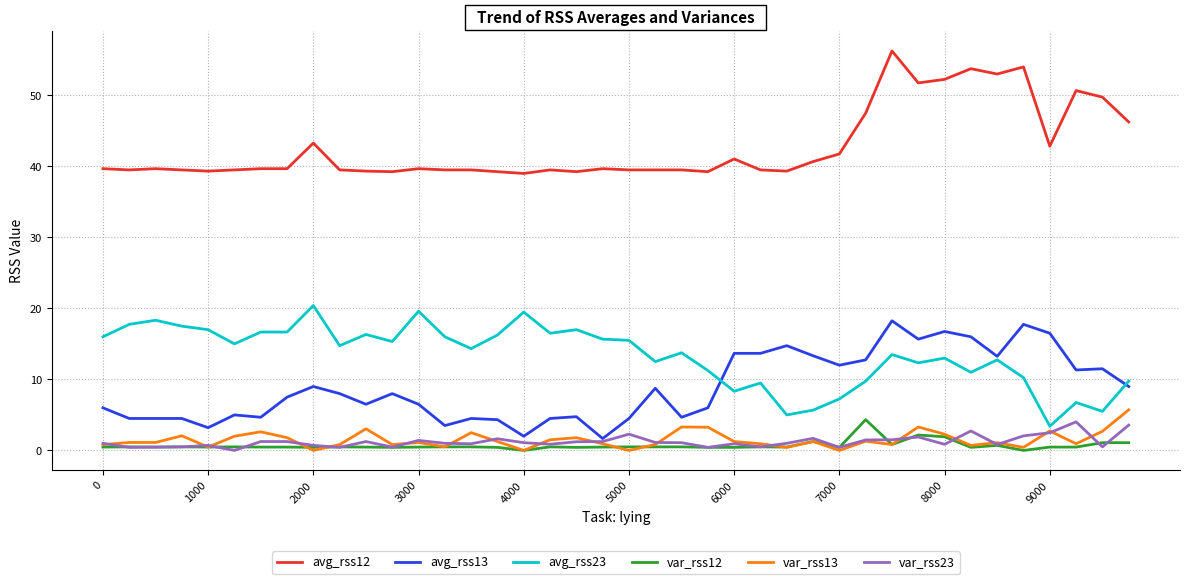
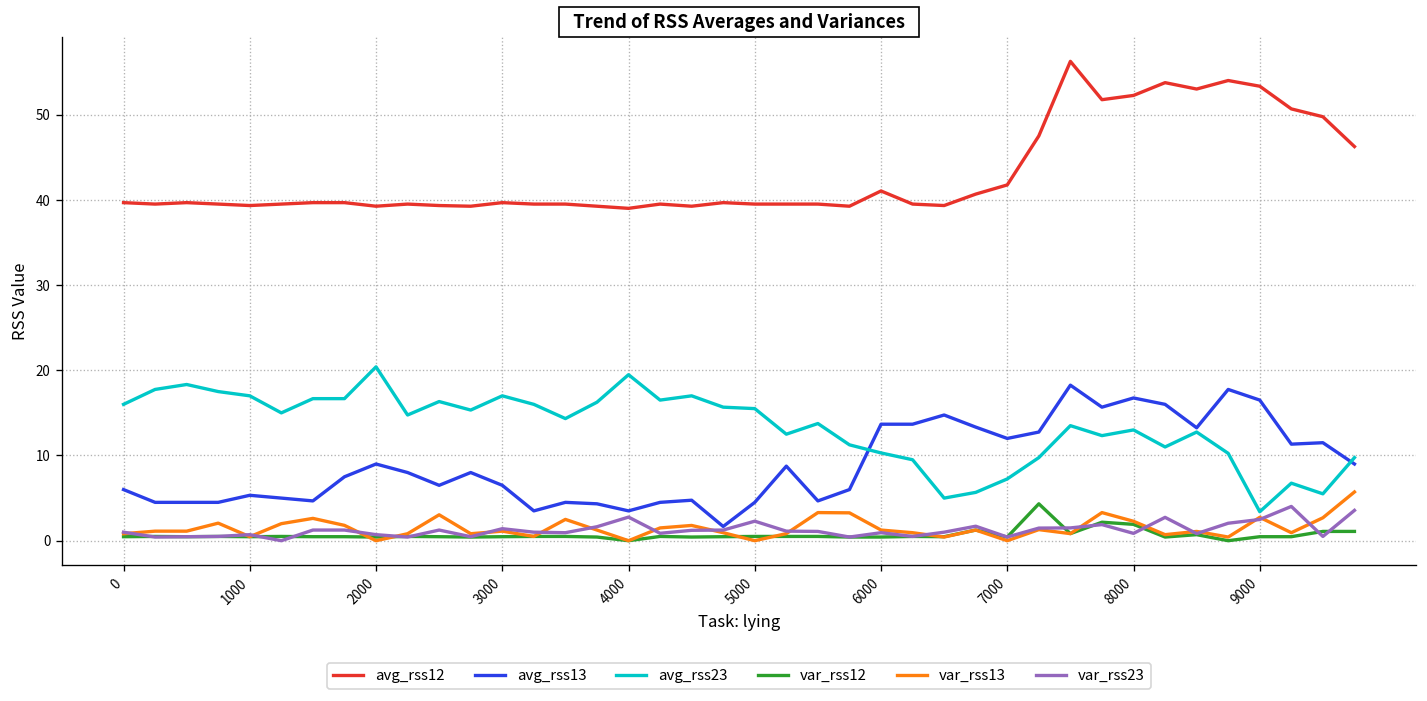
  {
    "avg_rss12": {
      "0": 40,
      "1000": 39,
-     "2000": 43,
+     "2000": 39,
      "3000": 40,
      "4000": 39,
      "5000": 40,
      "6000": 41,
      "7000": 42,
      "8000": 52,
-     "9000": 43
+     "9000": 53
    },
    "avg_rss13": {
      "0": 6,
-     "1000": 3,
+     "1000": 5,
      "2000": 9,
      "3000": 7,
-     "4000": 2,
+     "4000": 4,
      "5000": 5,
      "6000": 14,
      "7000": 12,
      "8000": 17,
      "9000": 17
    },
    "avg_rss23": {
      "0": 16,
      "1000": 17,
      "2000": 20,
-     "3000": 20,
+     "3000": 17,
      "4000": 19,
      "5000": 16,
-     "6000": 8,
+     "6000": 10,
      "7000": 7,
      "8000": 13,
      "9000": 3
    },
    "var_rss12": {
      "3000": 0,
      "5000": 1,
      "6000": 0,
      "9000": 0
    },
    "var_rss13": {
      "2000": 0,
      "5000": 0,
      "7000": 0
    },
    "var_rss23": {
-     "4000": 1,
+     "4000": 3,
      "5000": 2,
      "8000": 1
    }
  }
